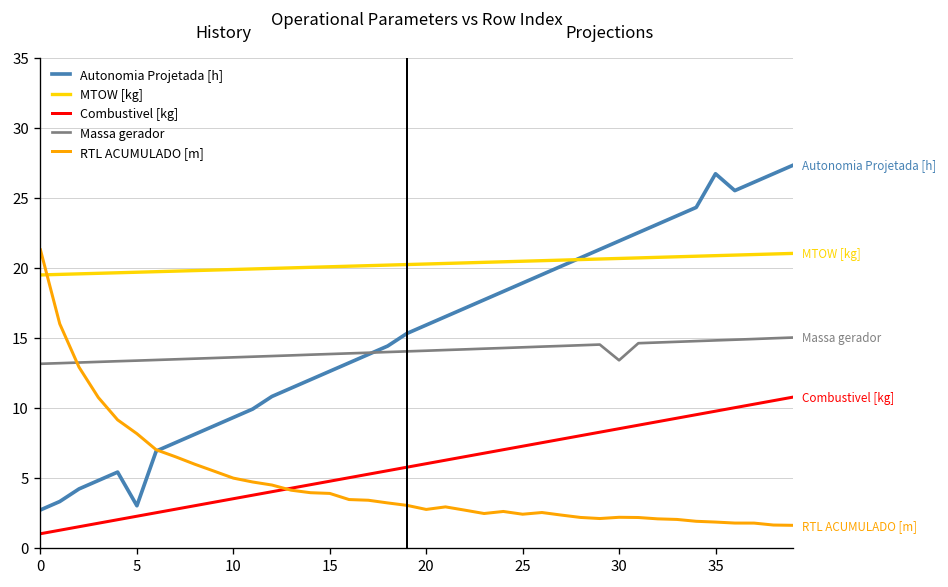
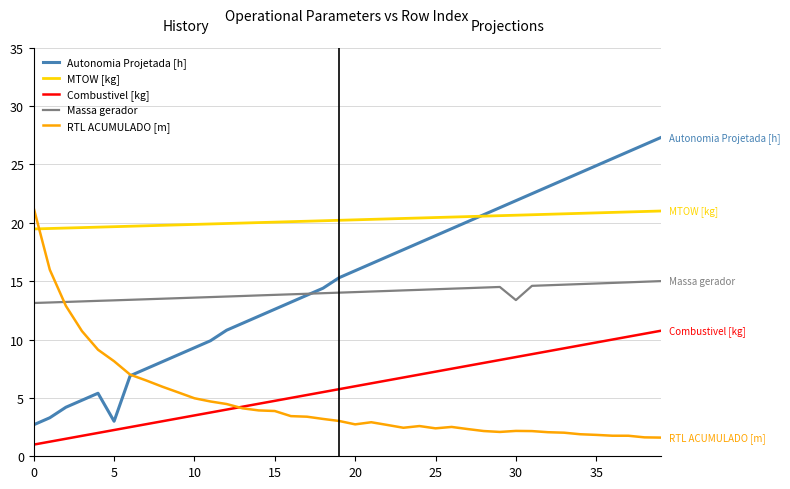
  {
    "Autonomia Projetada [h]": {
      "0": 2.7,
      "5": 3.0,
      "10": 9.3,
      "15": 12.6,
      "20": 15.9,
      "25": 18.9,
      "30": 21.9,
-     "35": 26.7
+     "35": 24.9
    },
    "Combustivel [kg]": {
      "0": 1.0,
      "5": 2.3,
      "10": 3.5,
      "15": 4.8,
      "20": 6.0,
      "25": 7.3,
      "30": 8.5,
      "35": 9.8
    },
    "Massa gerador": {
      "0": 13.1,
      "5": 13.4,
      "10": 13.6,
      "15": 13.8,
      "20": 14.1,
      "25": 14.3,
      "30": 13.4,
      "35": 14.8
    }
  }
